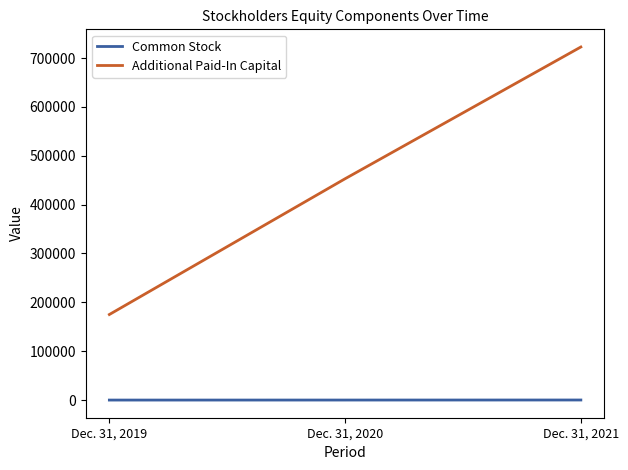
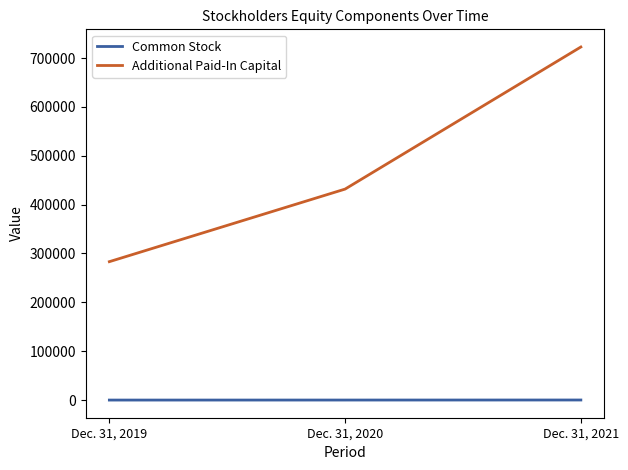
  {
    "Common Stock": {
      "Dec. 31, 2019": 0,
      "Dec. 31, 2020": 0,
      "Dec. 31, 2021": 0
    },
    "Additional Paid-In Capital": {
-     "Dec. 31, 2019": 180000,
-     "Dec. 31, 2020": 450000,
+     "Dec. 31, 2019": 280000,
+     "Dec. 31, 2020": 430000,
      "Dec. 31, 2021": 720000
    }
  }
